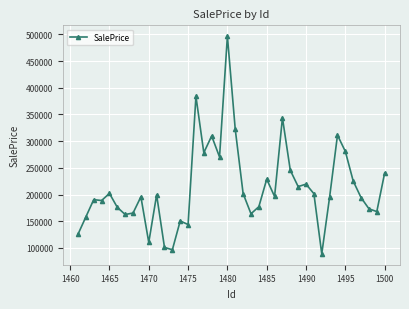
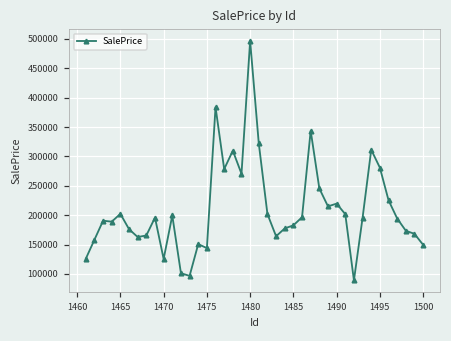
  {
    "1465": 200000,
-   "1470": 110000,
+   "1470": 130000,
    "1475": 140000,
    "1480": 500000,
-   "1485": 230000,
+   "1485": 180000,
    "1490": 220000,
    "1495": 280000,
-   "1500": 240000
+   "1500": 150000
  }
